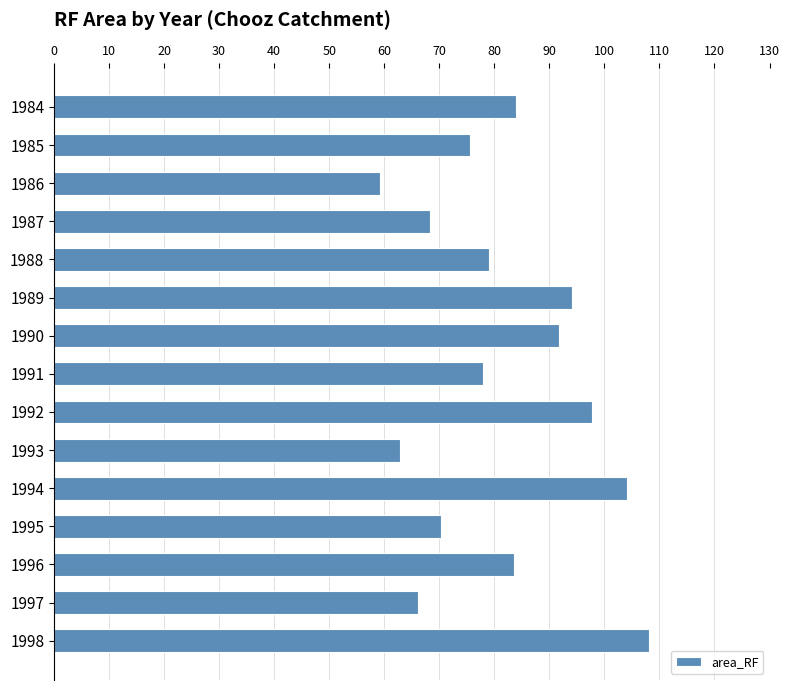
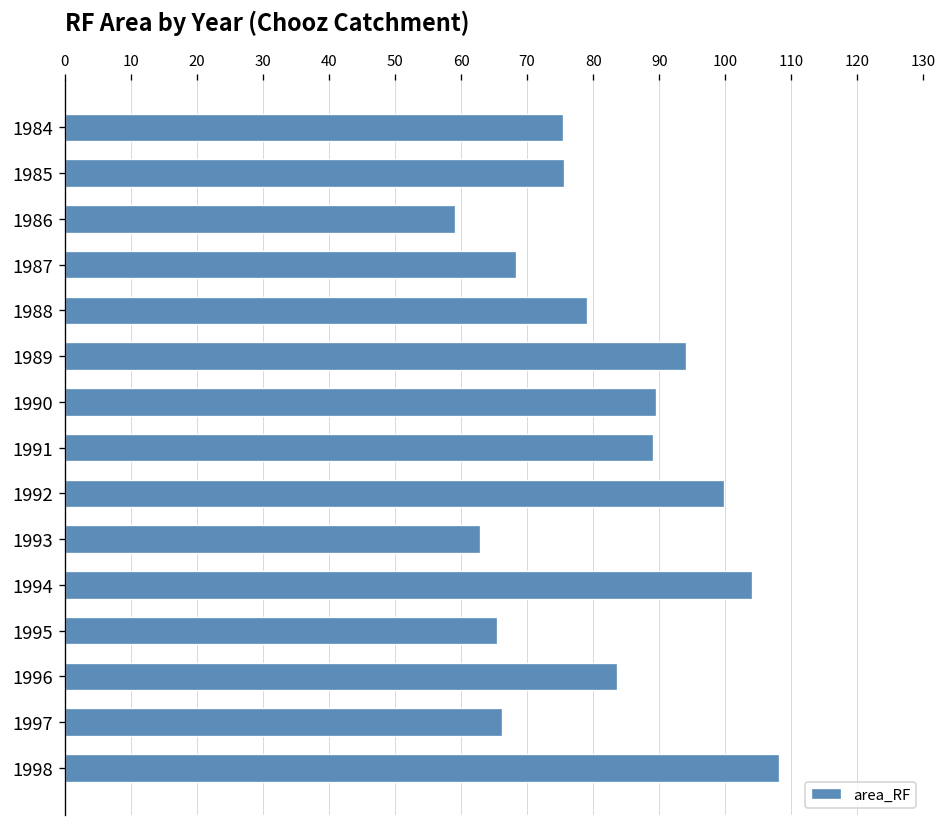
  {
-   "1984": 84,
+   "1984": 75,
    "1985": 76,
    "1986": 59,
    "1987": 68,
    "1988": 79,
    "1989": 94,
-   "1990": 92,
-   "1991": 78,
-   "1992": 98,
+   "1990": 90,
+   "1991": 89,
+   "1992": 100,
    "1993": 63,
    "1994": 104,
-   "1995": 70,
+   "1995": 65,
    "1996": 84,
    "1997": 66,
    "1998": 108
  }
